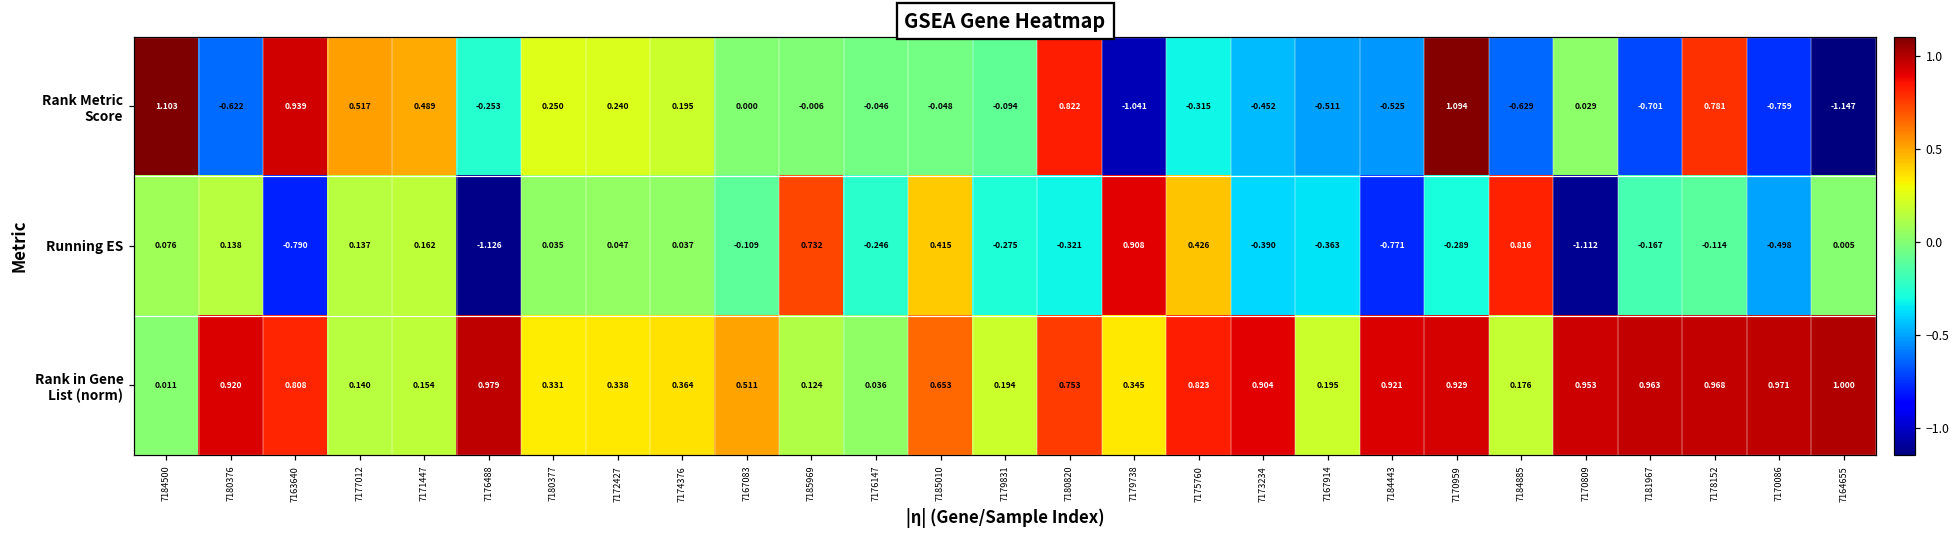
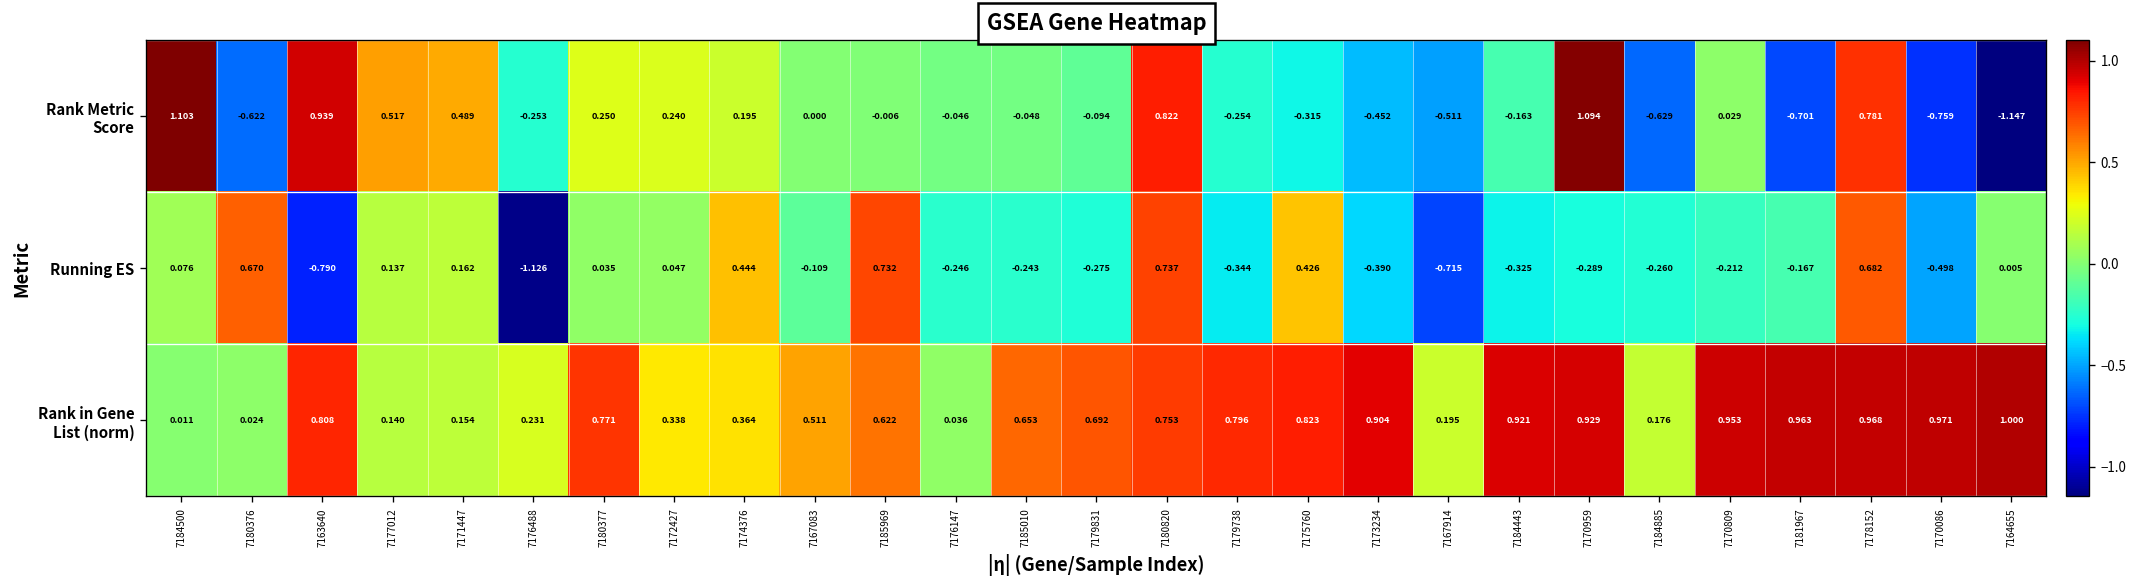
  {
    "Rank Metric Score": {
      "7184500": 1.103,
      "7180376": -0.622,
      "7163640": 0.939,
      "7177012": 0.517,
      "7171447": 0.489,
      "7176488": -0.253,
      "7180377": 0.250,
      "7172427": 0.240,
      "7174376": 0.195,
      "7167083": 0.000,
      "7185969": -0.006,
      "7176147": -0.046,
      "7185010": -0.048,
      "7179831": -0.094,
      "7180820": 0.822,
-     "7179738": -1.041,
+     "7179738": -0.254,
      "7175760": -0.315,
      "7173234": -0.452,
      "7167914": -0.511,
-     "7184443": -0.525,
+     "7184443": -0.163,
      "7170959": 1.094,
      "7184885": -0.629,
      "7170809": 0.029,
      "7181967": -0.701,
      "7178152": 0.781,
      "7170086": -0.759,
      "7164655": -1.147
    },
    "Running ES": {
      "7184500": 0.076,
-     "7180376": 0.138,
+     "7180376": 0.670,
      "7163640": -0.790,
      "7177012": 0.137,
      "7171447": 0.162,
      "7176488": -1.126,
      "7180377": 0.035,
      "7172427": 0.047,
-     "7174376": 0.037,
+     "7174376": 0.444,
      "7167083": -0.109,
      "7185969": 0.732,
      "7176147": -0.246,
-     "7185010": 0.415,
+     "7185010": -0.243,
      "7179831": -0.275,
-     "7180820": -0.321,
-     "7179738": 0.908,
+     "7180820": 0.737,
+     "7179738": -0.344,
      "7175760": 0.426,
      "7173234": -0.390,
-     "7167914": -0.363,
-     "7184443": -0.771,
+     "7167914": -0.715,
+     "7184443": -0.325,
      "7170959": -0.289,
-     "7184885": 0.816,
-     "7170809": -1.112,
+     "7184885": -0.260,
+     "7170809": -0.212,
      "7181967": -0.167,
-     "7178152": -0.114,
+     "7178152": 0.682,
      "7170086": -0.498,
      "7164655": 0.005
    },
    "Rank in Gene List (norm)": {
      "7184500": 0.011,
-     "7180376": 0.920,
+     "7180376": 0.024,
      "7163640": 0.808,
      "7177012": 0.140,
      "7171447": 0.154,
-     "7176488": 0.979,
-     "7180377": 0.331,
+     "7176488": 0.231,
+     "7180377": 0.771,
      "7172427": 0.338,
      "7174376": 0.364,
      "7167083": 0.511,
-     "7185969": 0.124,
+     "7185969": 0.622,
      "7176147": 0.036,
      "7185010": 0.653,
-     "7179831": 0.194,
+     "7179831": 0.692,
      "7180820": 0.753,
-     "7179738": 0.345,
+     "7179738": 0.796,
      "7175760": 0.823,
      "7173234": 0.904,
      "7167914": 0.195,
      "7184443": 0.921,
      "7170959": 0.929,
      "7184885": 0.176,
      "7170809": 0.953,
      "7181967": 0.963,
      "7178152": 0.968,
      "7170086": 0.971,
      "7164655": 1.000
    }
  }
